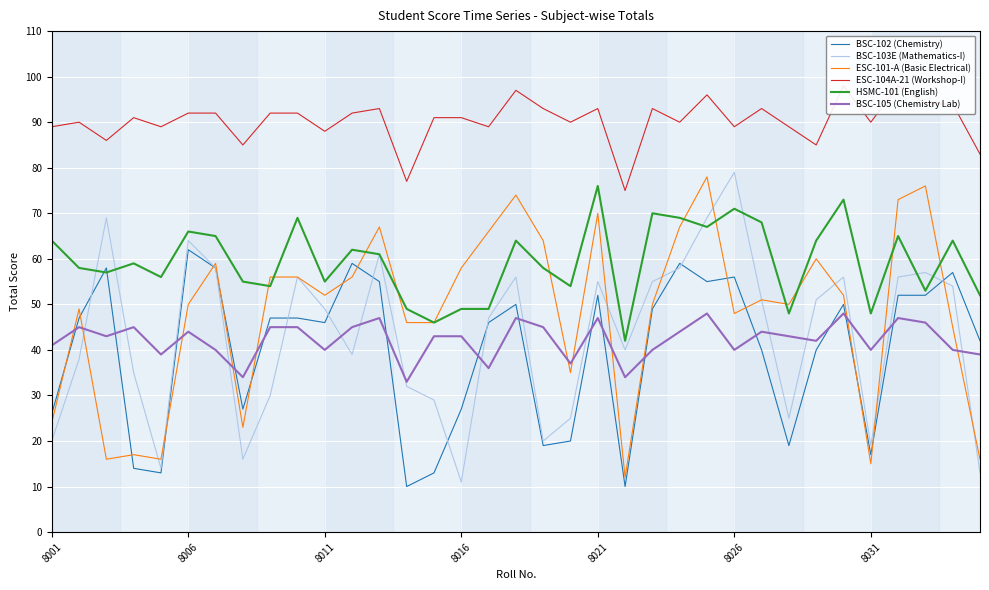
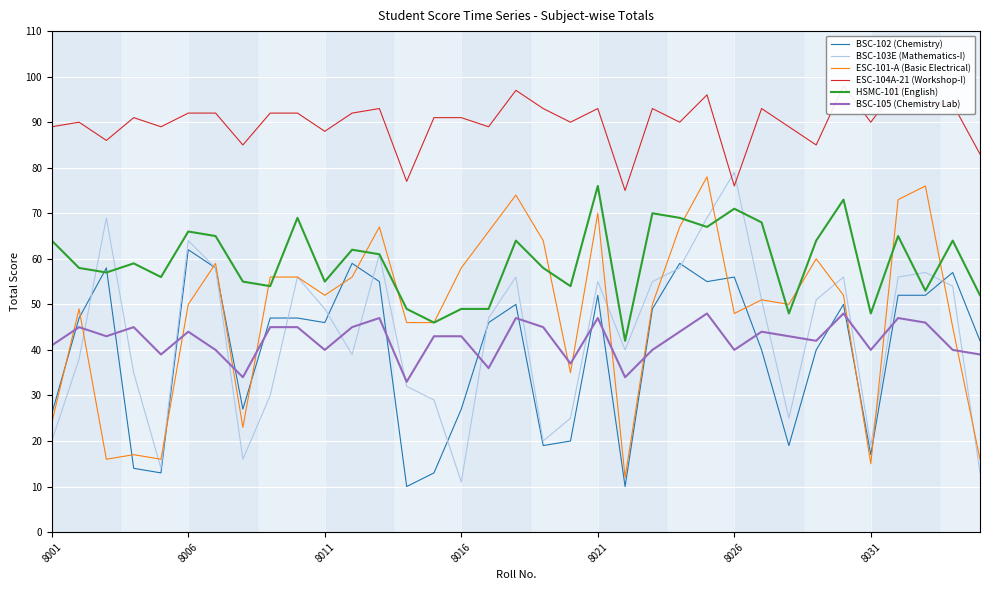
  {
    "BSC-102 (Chemistry)": {
      "8001": 26,
      "8006": 62,
      "8011": 46,
      "8016": 27,
      "8021": 52,
      "8026": 56,
      "8031": 17
    },
    "BSC-103E (Mathematics-I)": {
      "8001": 20,
      "8006": 64,
      "8011": 49,
      "8016": 11,
      "8021": 55,
      "8026": 79,
      "8031": 19
    },
    "ESC-101-A (Basic Electrical)": {
      "8001": 24,
      "8006": 50,
      "8011": 52,
      "8016": 58,
      "8021": 70,
      "8026": 48,
      "8031": 15
    },
    "ESC-104A-21 (Workshop-I)": {
      "8001": 89,
      "8006": 92,
      "8011": 88,
      "8016": 91,
      "8021": 93,
-     "8026": 89,
+     "8026": 76,
      "8031": 90
    },
    "HSMC-101 (English)": {
      "8001": 64,
      "8006": 66,
      "8011": 55,
      "8016": 49,
      "8021": 76,
      "8026": 71,
      "8031": 48
    },
    "BSC-105 (Chemistry Lab)": {
      "8001": 41,
      "8006": 44,
      "8011": 40,
      "8016": 43,
      "8021": 47,
      "8026": 40,
      "8031": 40
    }
  }
